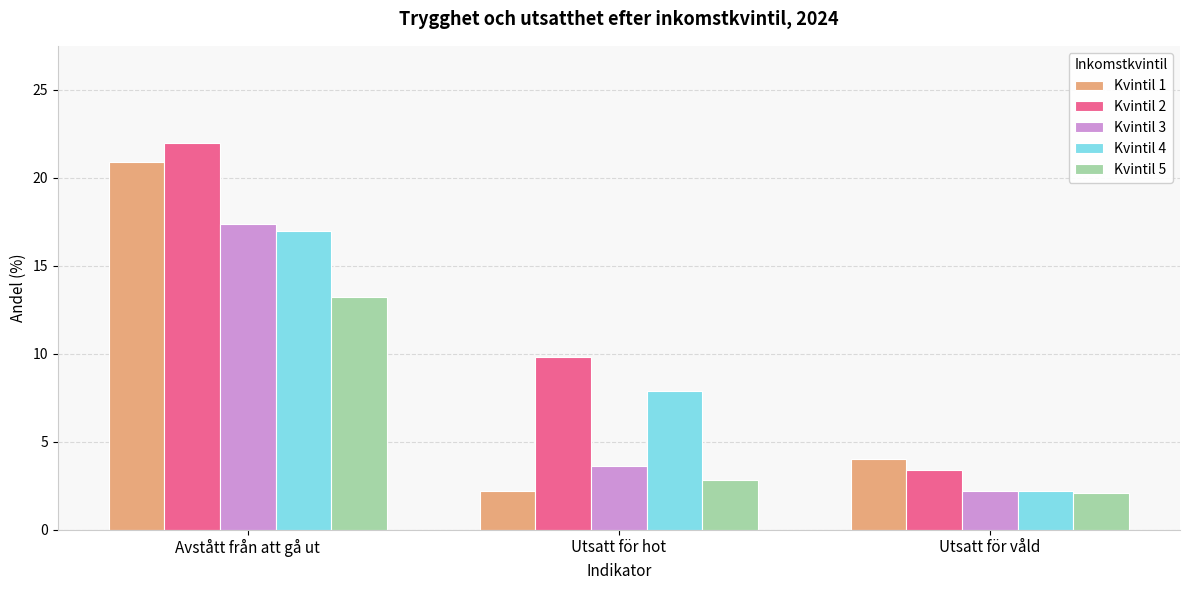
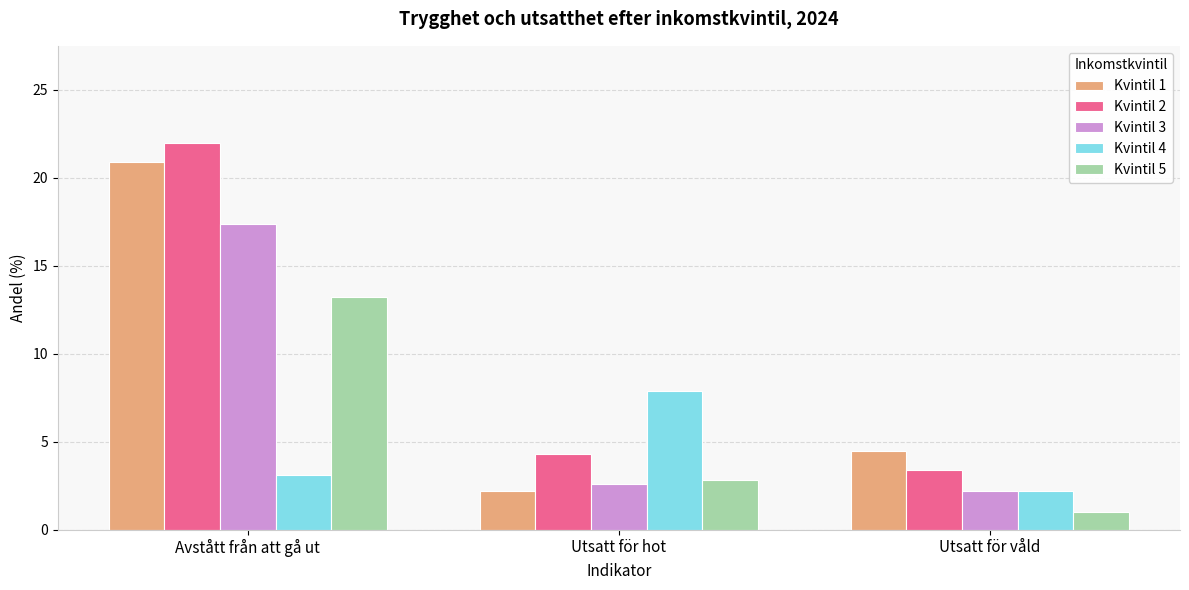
  {
    "Kvintil 1": {
      "Avstått från att gå ut": 20.9,
      "Utsatt för hot": 2.2,
-     "Utsatt för våld": 4.0
+     "Utsatt för våld": 4.5
    },
    "Kvintil 2": {
      "Avstått från att gå ut": 22.0,
-     "Utsatt för hot": 9.8,
+     "Utsatt för hot": 4.3,
      "Utsatt för våld": 3.4
    },
    "Kvintil 3": {
      "Avstått från att gå ut": 17.4,
-     "Utsatt för hot": 3.6,
+     "Utsatt för hot": 2.6,
      "Utsatt för våld": 2.2
    },
    "Kvintil 4": {
-     "Avstått från att gå ut": 17.0,
+     "Avstått från att gå ut": 3.1,
      "Utsatt för hot": 7.9,
      "Utsatt för våld": 2.2
    },
    "Kvintil 5": {
      "Avstått från att gå ut": 13.2,
      "Utsatt för hot": 2.8,
-     "Utsatt för våld": 2.1
+     "Utsatt för våld": 1.0
    }
  }
